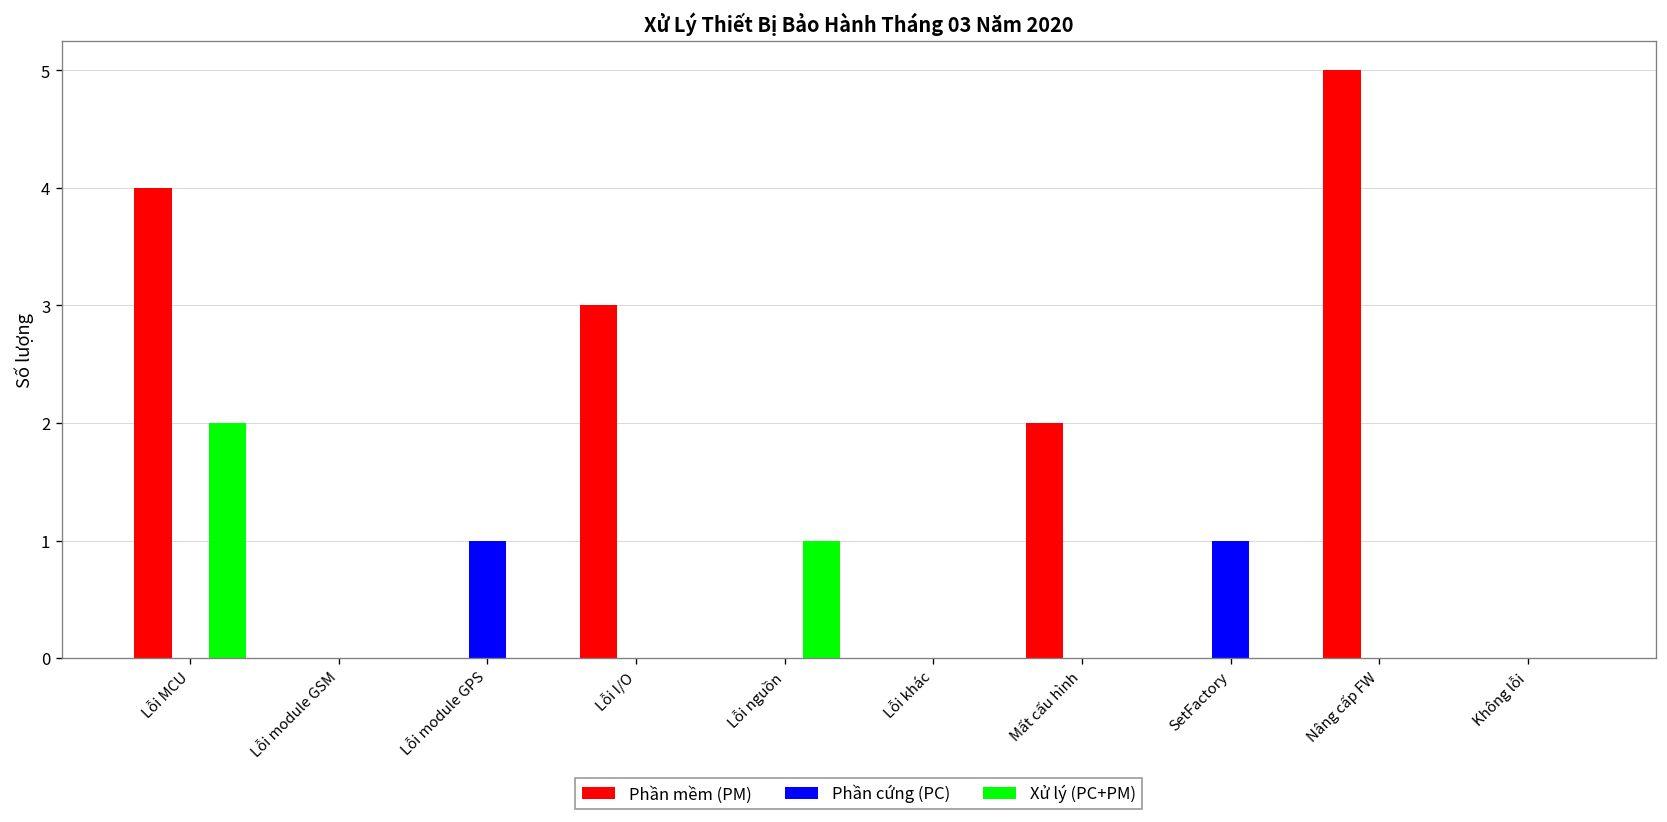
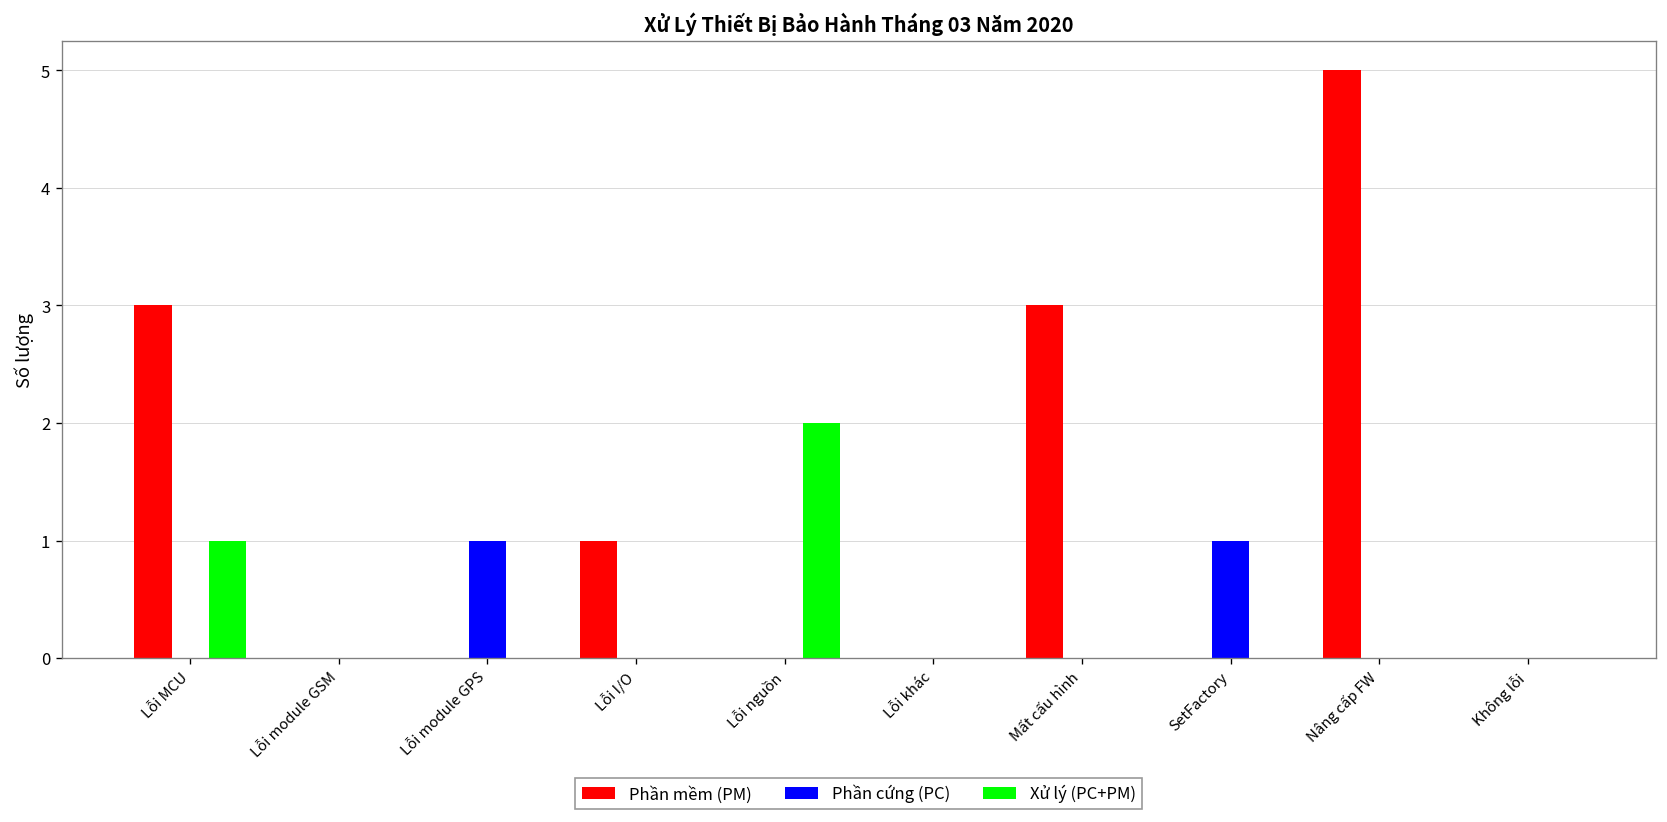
  {
    "Phần mềm (PM)": {
-     "Lỗi MCU": 4,
+     "Lỗi MCU": 3,
      "Lỗi module GSM": 0,
      "Lỗi module GPS": 0,
-     "Lỗi I/O": 3,
+     "Lỗi I/O": 1,
      "Lỗi nguồn": 0,
      "Lỗi khác": 0,
-     "Mất cấu hình": 2,
+     "Mất cấu hình": 3,
      "SetFactory": 0,
      "Nâng cấp FW": 5,
      "Không lỗi": 0
    },
    "Phần cứng (PC)": {
      "Lỗi MCU": 0,
      "Lỗi module GSM": 0,
      "Lỗi module GPS": 1,
      "Lỗi I/O": 0,
      "Lỗi nguồn": 0,
      "Lỗi khác": 0,
      "Mất cấu hình": 0,
      "SetFactory": 1,
      "Nâng cấp FW": 0,
      "Không lỗi": 0
    },
    "Xử lý (PC+PM)": {
-     "Lỗi MCU": 2,
+     "Lỗi MCU": 1,
      "Lỗi module GSM": 0,
      "Lỗi module GPS": 0,
      "Lỗi I/O": 0,
-     "Lỗi nguồn": 1,
+     "Lỗi nguồn": 2,
      "Lỗi khác": 0,
      "Mất cấu hình": 0,
      "SetFactory": 0,
      "Nâng cấp FW": 0,
      "Không lỗi": 0
    }
  }
